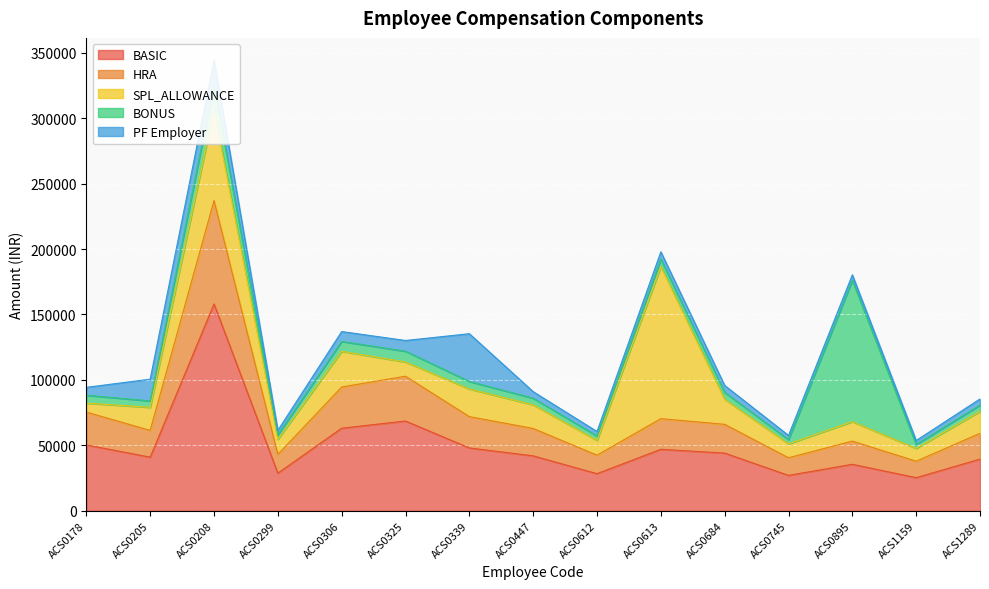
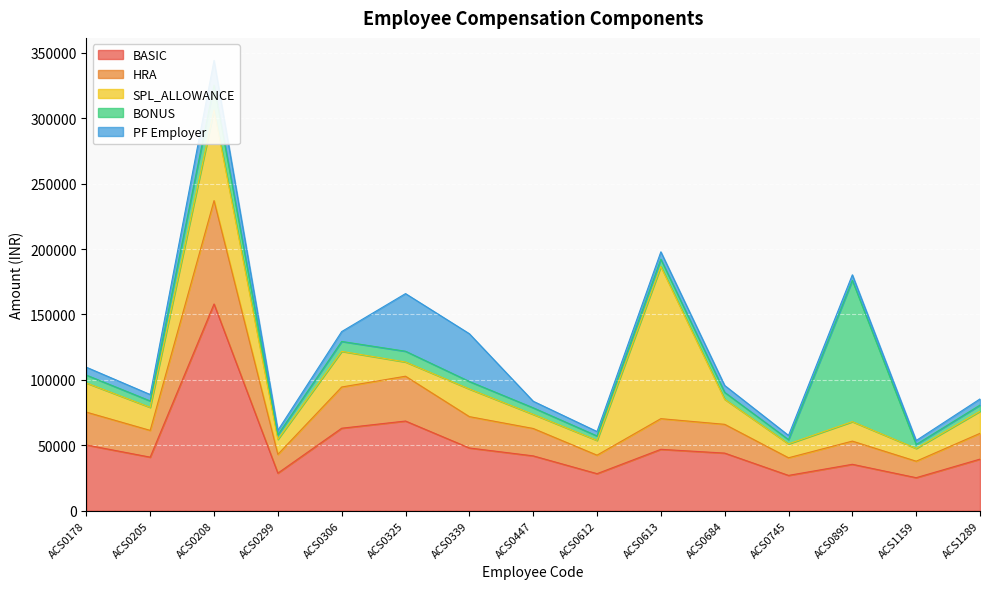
  {
    "SPL_ALLOWANCE": {
-     "ACS0178": 7000,
+     "ACS0178": 22000,
      "ACS0205": 18000,
      "ACS0299": 11000,
      "ACS0306": 27000,
      "ACS0325": 11000,
      "ACS0339": 21000,
-     "ACS0447": 18000,
+     "ACS0447": 11000,
      "ACS0612": 11000,
      "ACS0613": 116000,
      "ACS0684": 19000,
      "ACS0745": 11000,
      "ACS0895": 15000,
      "ACS1159": 10000,
      "ACS1289": 17000
    },
    "BONUS": {
      "ACS0178": 6000,
      "ACS0205": 5000,
      "ACS0299": 3000,
      "ACS0306": 8000,
      "ACS0325": 8000,
      "ACS0339": 6000,
      "ACS0447": 5000,
      "ACS0612": 3000,
      "ACS0613": 6000,
      "ACS0684": 5000,
      "ACS0745": 3000,
      "ACS0895": 108000,
      "ACS1159": 3000,
      "ACS1289": 5000
    },
    "PF Employer": {
      "ACS0178": 6000,
-     "ACS0205": 17000,
+     "ACS0205": 5000,
      "ACS0299": 3000,
      "ACS0306": 8000,
-     "ACS0325": 8000,
+     "ACS0325": 44000,
      "ACS0339": 37000,
      "ACS0447": 5000,
      "ACS0612": 3000,
      "ACS0613": 6000,
      "ACS0684": 5000,
      "ACS0745": 3000,
      "ACS0895": 4000,
      "ACS1159": 3000,
      "ACS1289": 5000
    }
  }
